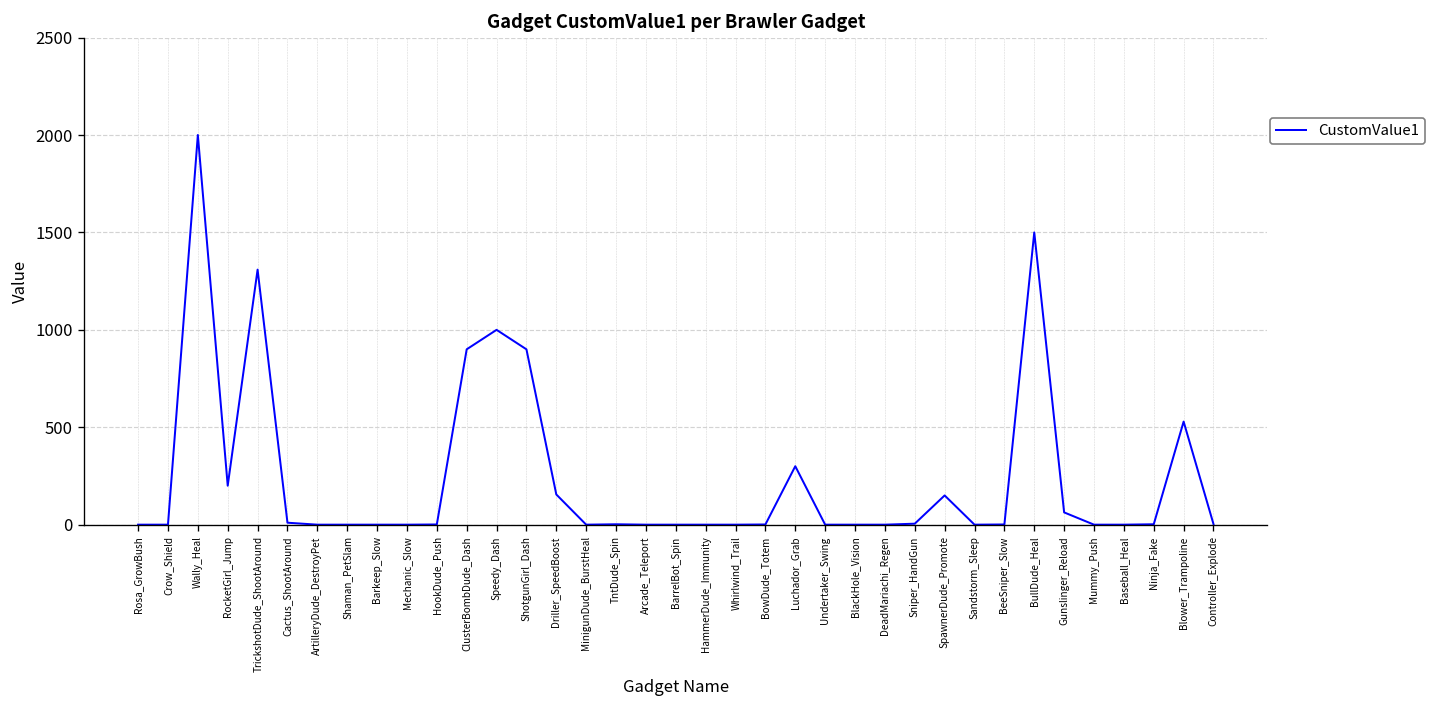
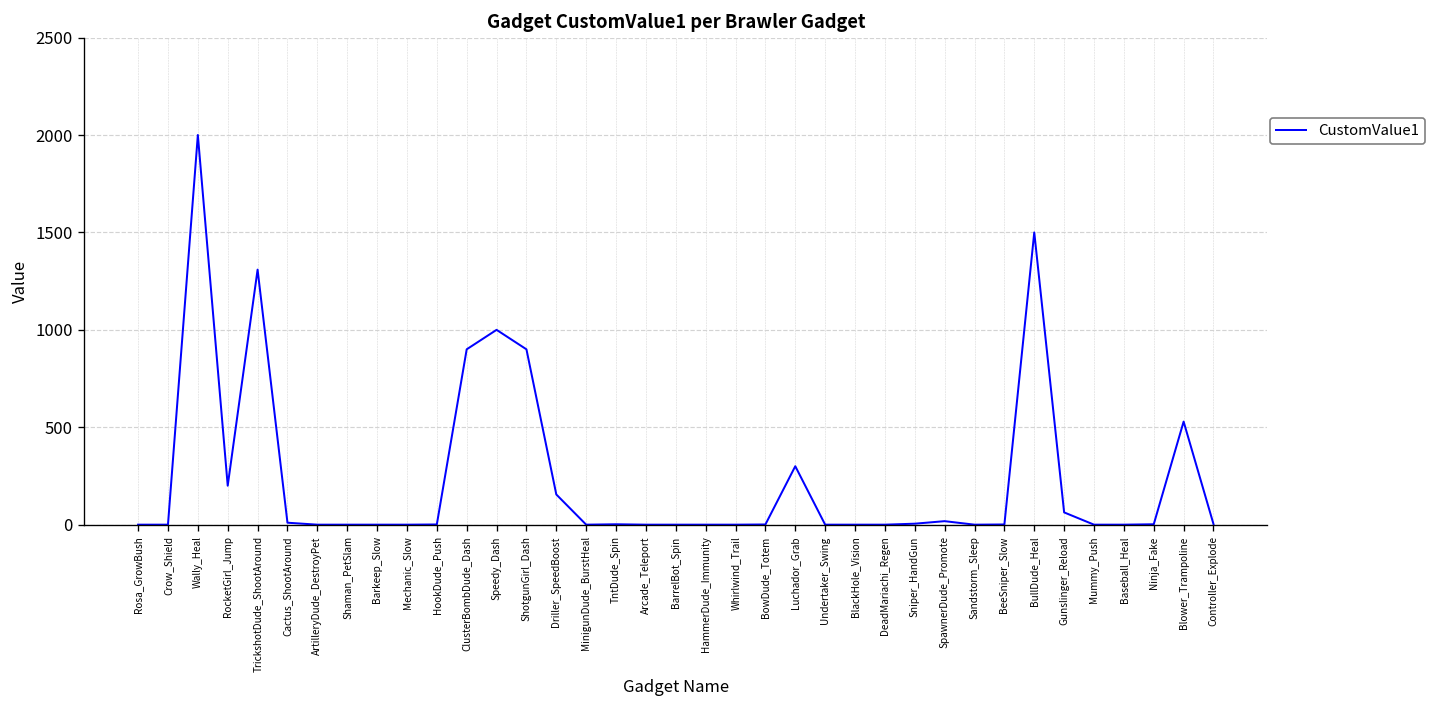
  {
    "Rosa_GrowBush": 0,
    "Crow_Shield": 0,
    "Wally_Heal": 2000,
    "RocketGirl_Jump": 200,
    "TrickshotDude_ShootAround": 1310,
    "Cactus_ShootAround": 10,
    "ArtilleryDude_DestroyPet": 0,
    "Shaman_PetSlam": 0,
    "Barkeep_Slow": 0,
    "Mechanic_Slow": 0,
    "HookDude_Push": 0,
    "ClusterBombDude_Dash": 900,
    "Speedy_Dash": 1000,
    "ShotgunGirl_Dash": 900,
    "Driller_SpeedBoost": 160,
    "MinigunDude_BurstHeal": 0,
    "TntDude_Spin": 0,
    "Arcade_Teleport": 0,
    "BarrelBot_Spin": 0,
    "HammerDude_Immunity": 0,
    "Whirlwind_Trail": 0,
    "BowDude_Totem": 0,
    "Luchador_Grab": 300,
    "Undertaker_Swing": 0,
    "BlackHole_Vision": 0,
    "DeadMariachi_Regen": 0,
    "Sniper_HandGun": 10,
-   "SpawnerDude_Promote": 150,
+   "SpawnerDude_Promote": 20,
    "Sandstorm_Sleep": 0,
    "BeeSniper_Slow": 0,
    "BullDude_Heal": 1500,
    "Gunslinger_Reload": 60,
    "Mummy_Push": 0,
    "Baseball_Heal": 0,
    "Ninja_Fake": 0,
    "Blower_Trampoline": 530,
    "Controller_Explode": 0
  }
